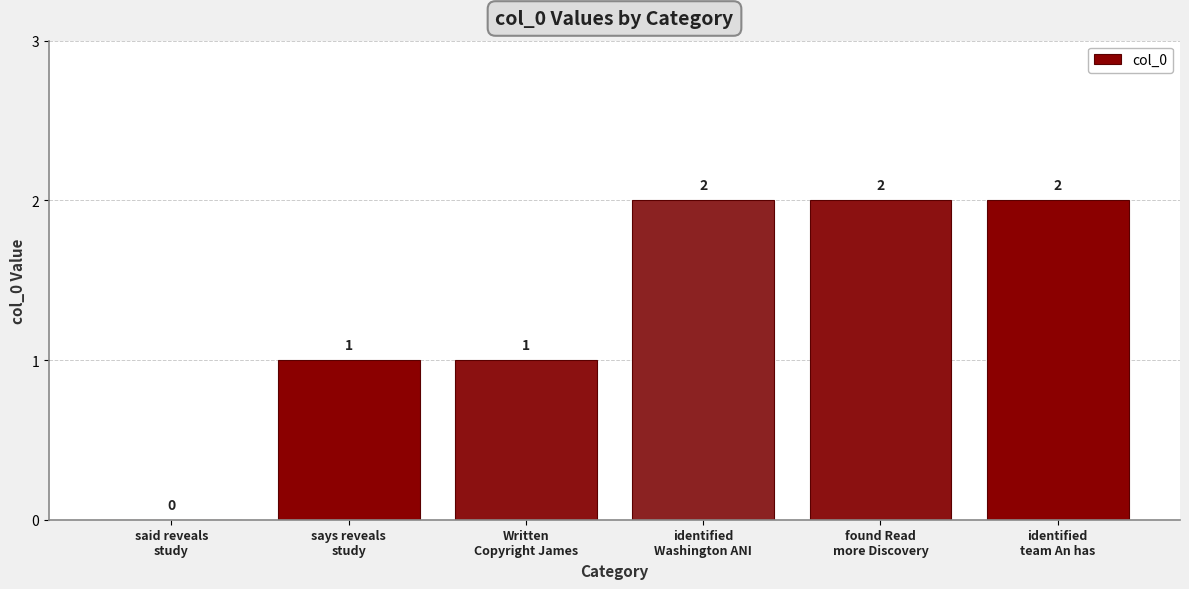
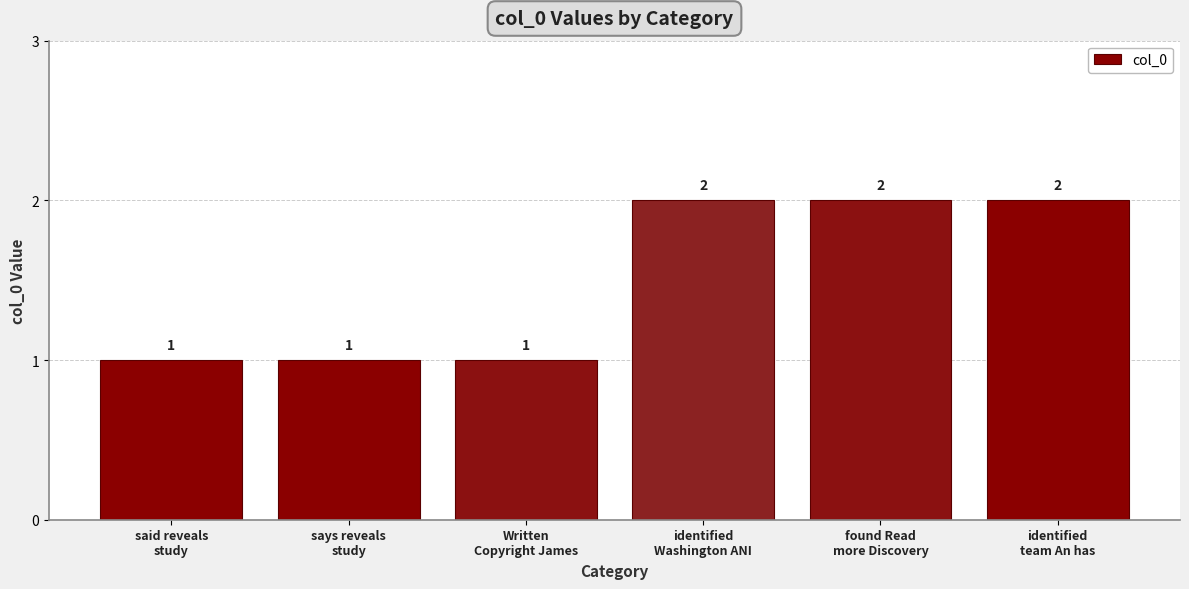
  {
-   "said reveals study": 0,
+   "said reveals study": 1,
    "says reveals study": 1,
    "Written Copyright James": 1,
    "identified Washington ANI": 2,
    "found Read more Discovery": 2,
    "identified team An has": 2
  }
